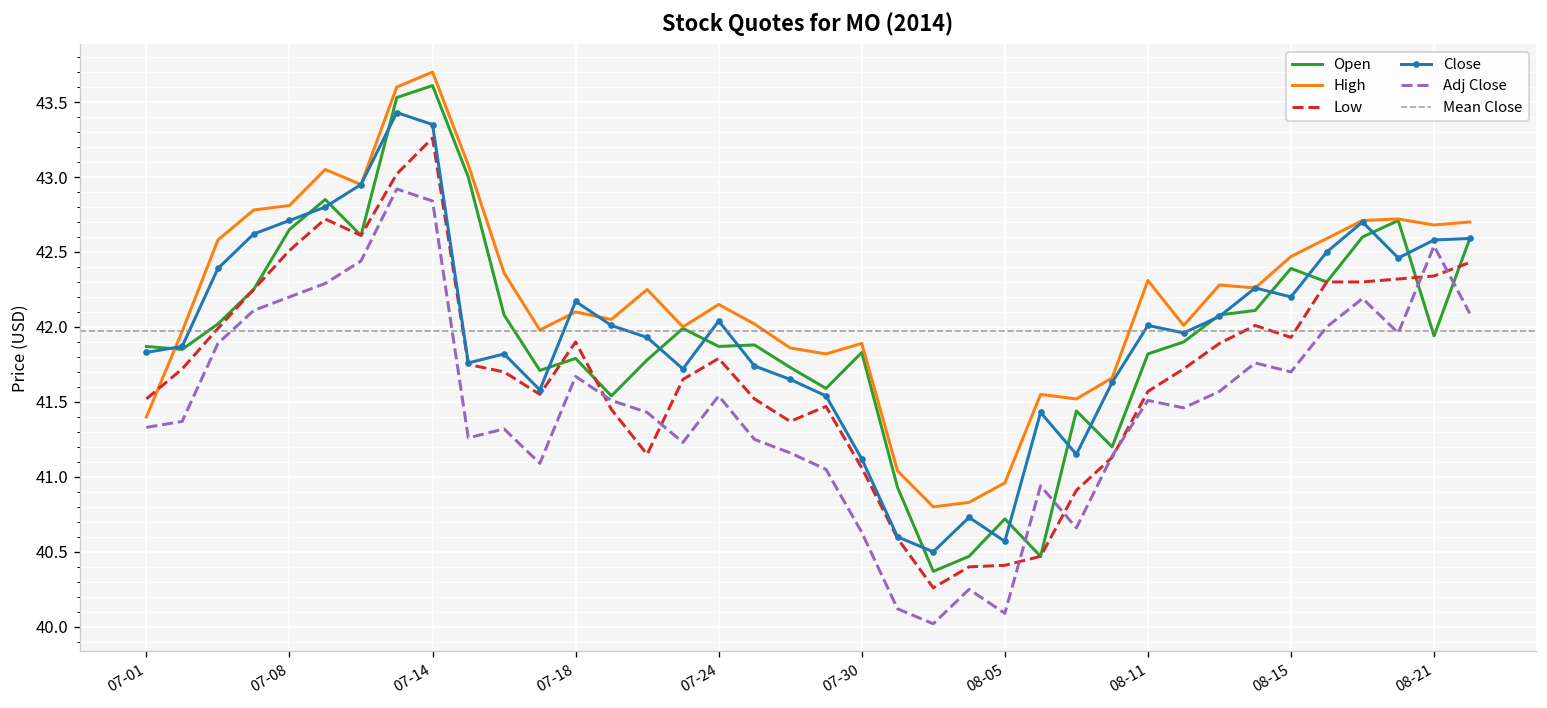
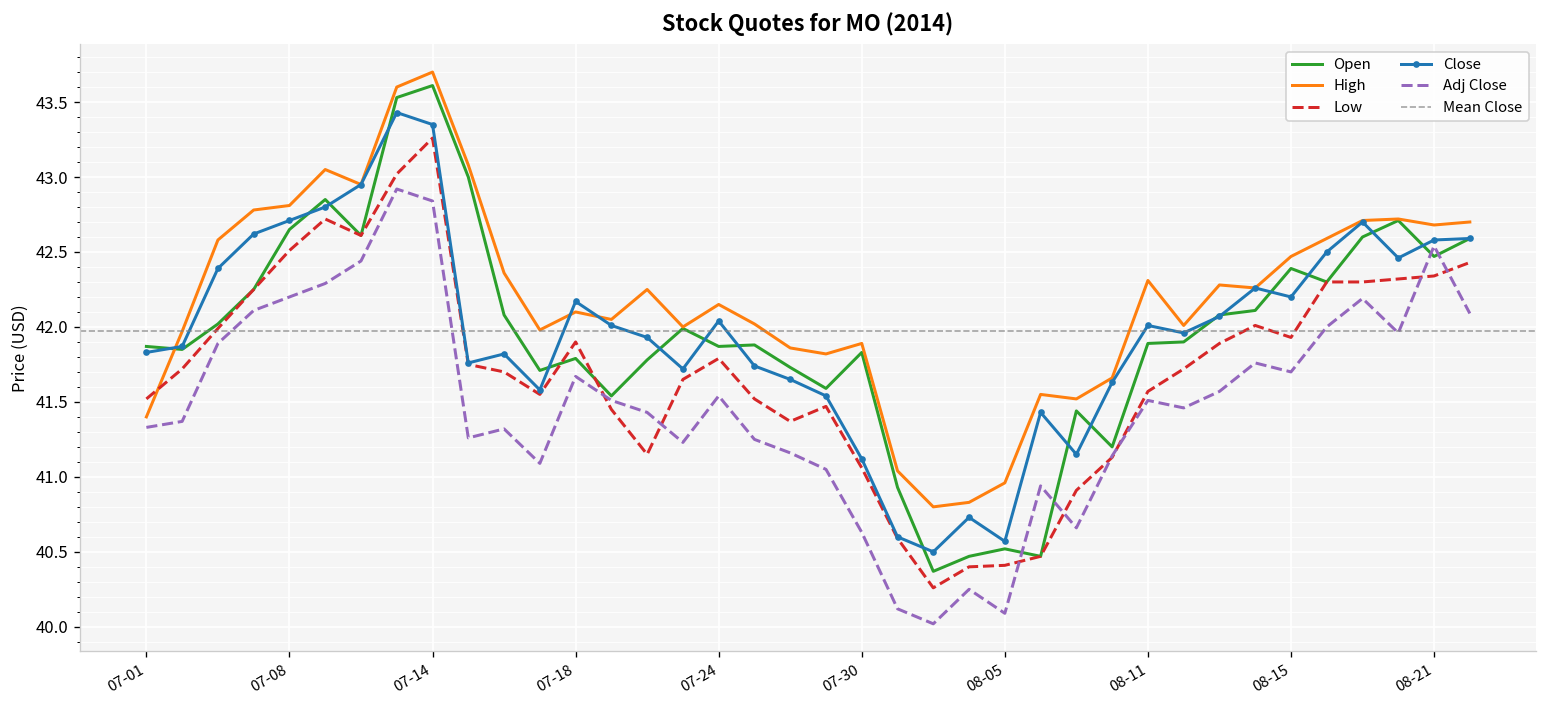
  {
    "Open": {
      "07-01": 41.87,
      "07-08": 42.65,
      "07-14": 43.61,
      "07-18": 41.79,
      "07-24": 41.87,
      "07-30": 41.83,
-     "08-05": 40.72,
-     "08-11": 41.82,
+     "08-05": 40.52,
+     "08-11": 41.89,
      "08-15": 42.39,
-     "08-21": 41.94
+     "08-21": 42.47
    },
    "High": {
      "07-01": 41.40,
      "07-08": 42.81,
      "07-14": 43.70,
      "07-18": 42.10,
      "07-24": 42.15,
      "07-30": 41.89,
      "08-05": 40.96,
      "08-11": 42.31,
      "08-15": 42.47,
      "08-21": 42.68
    },
    "Low": {
      "07-01": 41.52,
      "07-08": 42.51,
      "07-14": 43.26,
      "07-18": 41.90,
      "07-24": 41.79,
      "07-30": 41.06,
      "08-05": 40.41,
      "08-11": 41.57,
      "08-15": 41.93,
      "08-21": 42.34
    },
    "Close": {
      "07-01": 41.83,
      "07-08": 42.71,
      "07-14": 43.35,
      "07-18": 42.17,
      "07-24": 42.04,
      "07-30": 41.12,
      "08-05": 40.57,
      "08-11": 42.01,
      "08-15": 42.20,
      "08-21": 42.58
    },
    "Adj Close": {
      "07-01": 41.33,
      "07-08": 42.20,
      "07-14": 42.84,
      "07-18": 41.67,
      "07-24": 41.54,
      "07-30": 40.63,
      "08-05": 40.09,
      "08-11": 41.51,
      "08-15": 41.70,
      "08-21": 42.54
    }
  }
